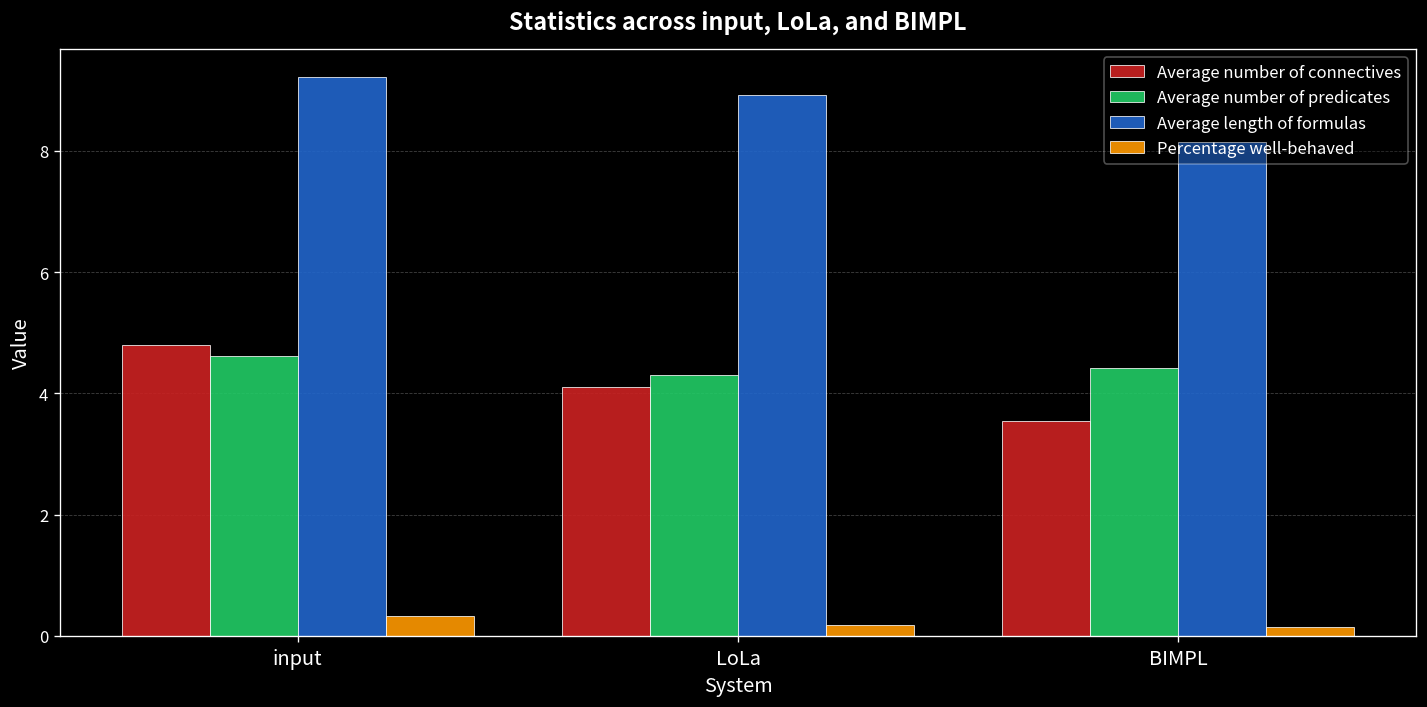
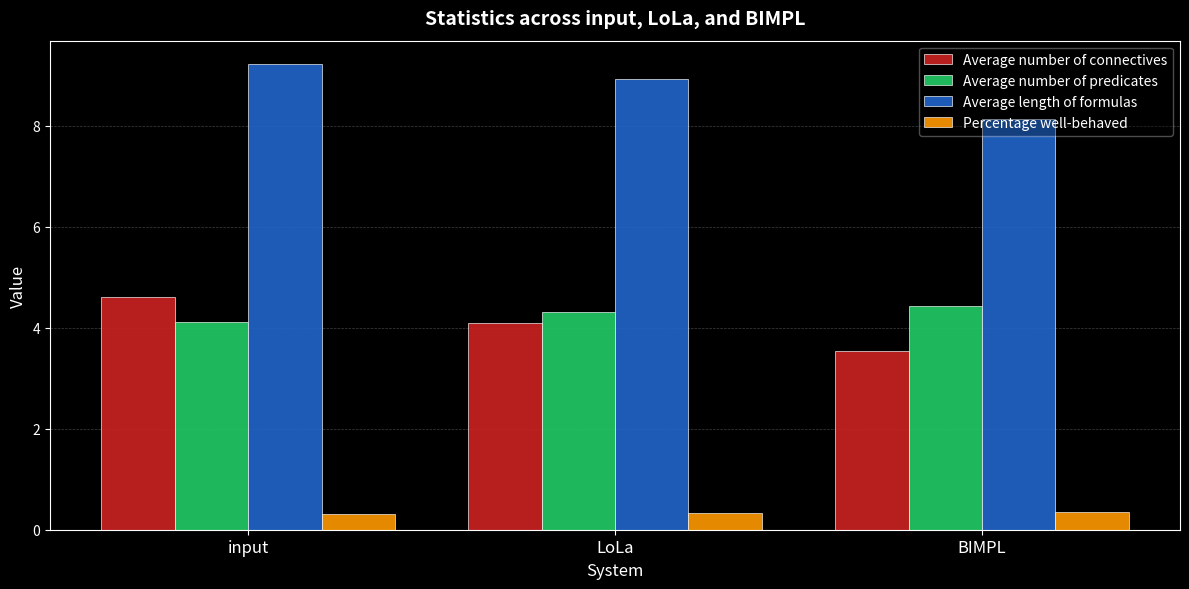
  {
    "Average number of connectives": {
-     "input": 4.8,
+     "input": 4.6,
      "LoLa": 4.1,
      "BIMPL": 3.5
    },
    "Average number of predicates": {
-     "input": 4.6,
+     "input": 4.1,
      "LoLa": 4.3,
      "BIMPL": 4.4
    },
    "Average length of formulas": {
      "input": 9.2,
      "LoLa": 8.9
    },
    "Percentage well-behaved": {
      "input": 0.3,
-     "LoLa": 0.2,
-     "BIMPL": 0.1
+     "LoLa": 0.3,
+     "BIMPL": 0.4
    }
  }
